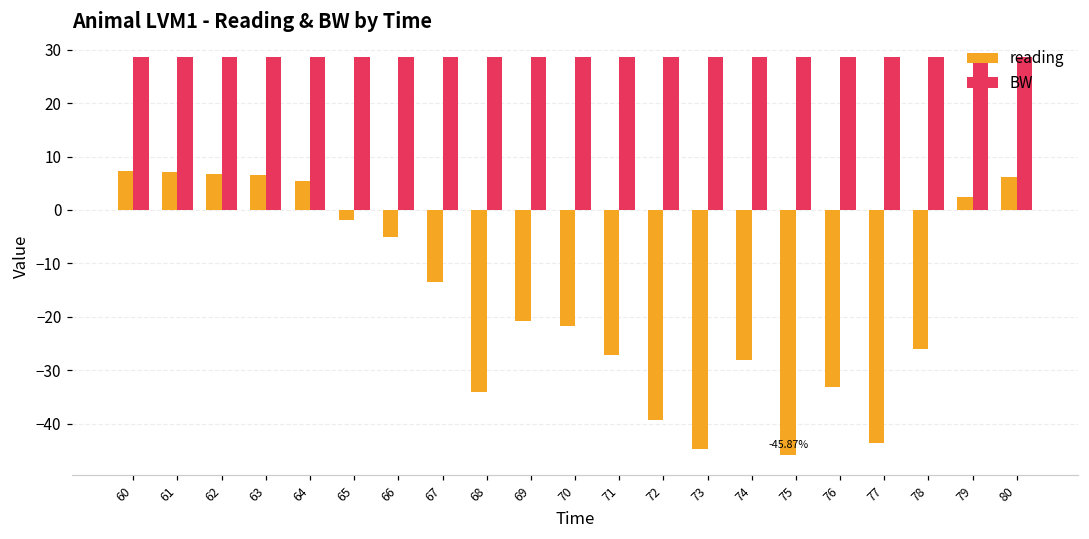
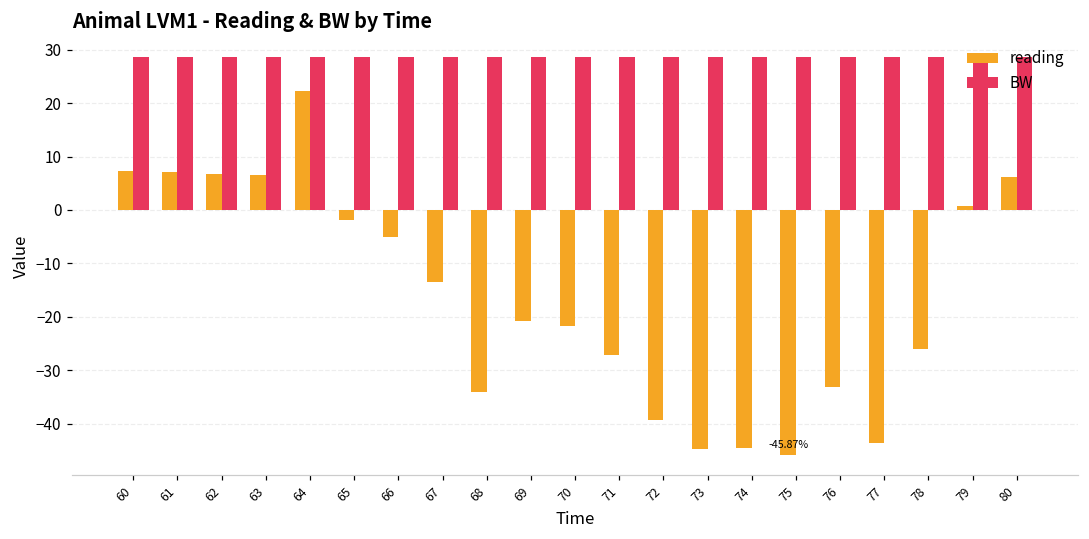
  {
    "reading": {
      "60": 7,
      "61": 7,
      "62": 7,
      "63": 7,
-     "64": 5,
+     "64": 22,
      "65": -2,
      "66": -5,
      "67": -14,
      "68": -34,
      "69": -21,
      "70": -22,
      "71": -27,
      "72": -39,
      "73": -45,
-     "74": -28,
+     "74": -45,
      "76": -33,
      "77": -44,
      "78": -26,
-     "79": 3,
+     "79": 1,
      "80": 6
    },
    "BW": {
      "60": 29,
      "61": 29,
      "62": 29,
      "63": 29,
      "64": 29,
      "65": 29,
      "66": 29,
      "67": 29,
      "68": 29,
      "69": 29,
      "70": 29,
      "71": 29,
      "72": 29,
      "73": 29,
      "74": 29,
      "75": 29,
      "76": 29,
      "77": 29,
      "78": 29,
      "79": 29,
      "80": 29
    }
  }
